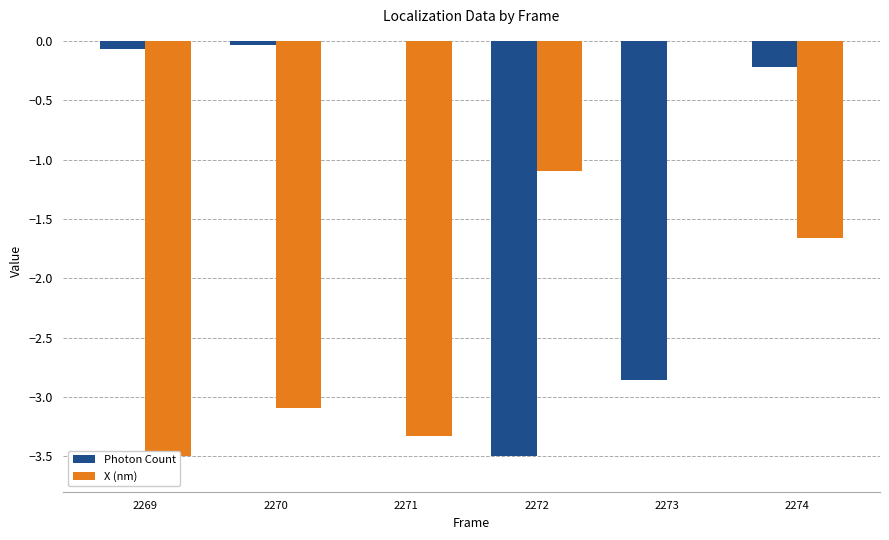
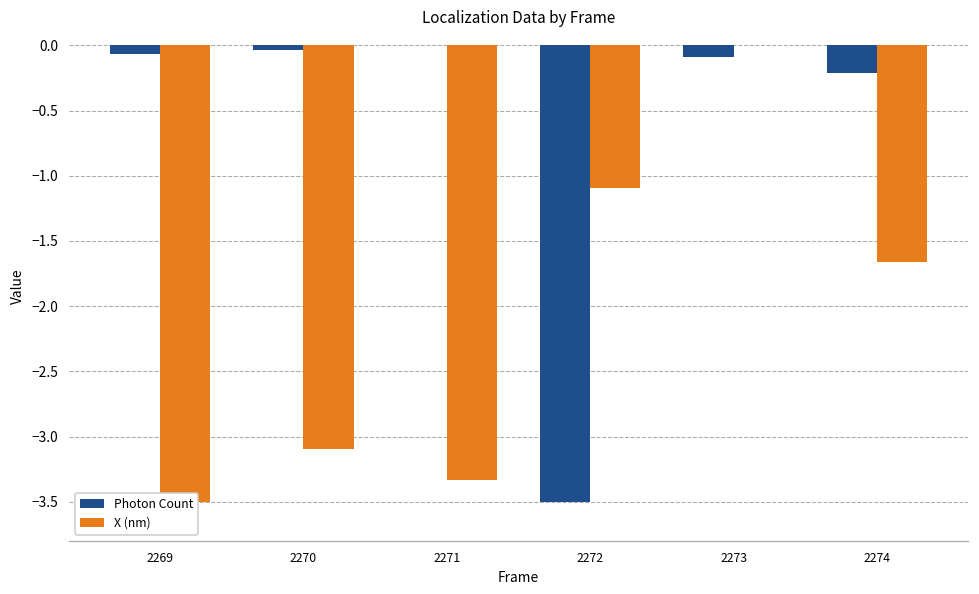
  {
    "Photon Count": {
      "2269": -0.07,
      "2270": -0.03,
      "2271": 0.00,
      "2272": -3.50,
-     "2273": -2.86,
+     "2273": -0.09,
      "2274": -0.21
    },
    "X (nm)": {
      "2270": -3.09,
      "2271": -3.33,
      "2272": -1.10,
      "2273": 0.00,
      "2274": -1.66
    }
  }
